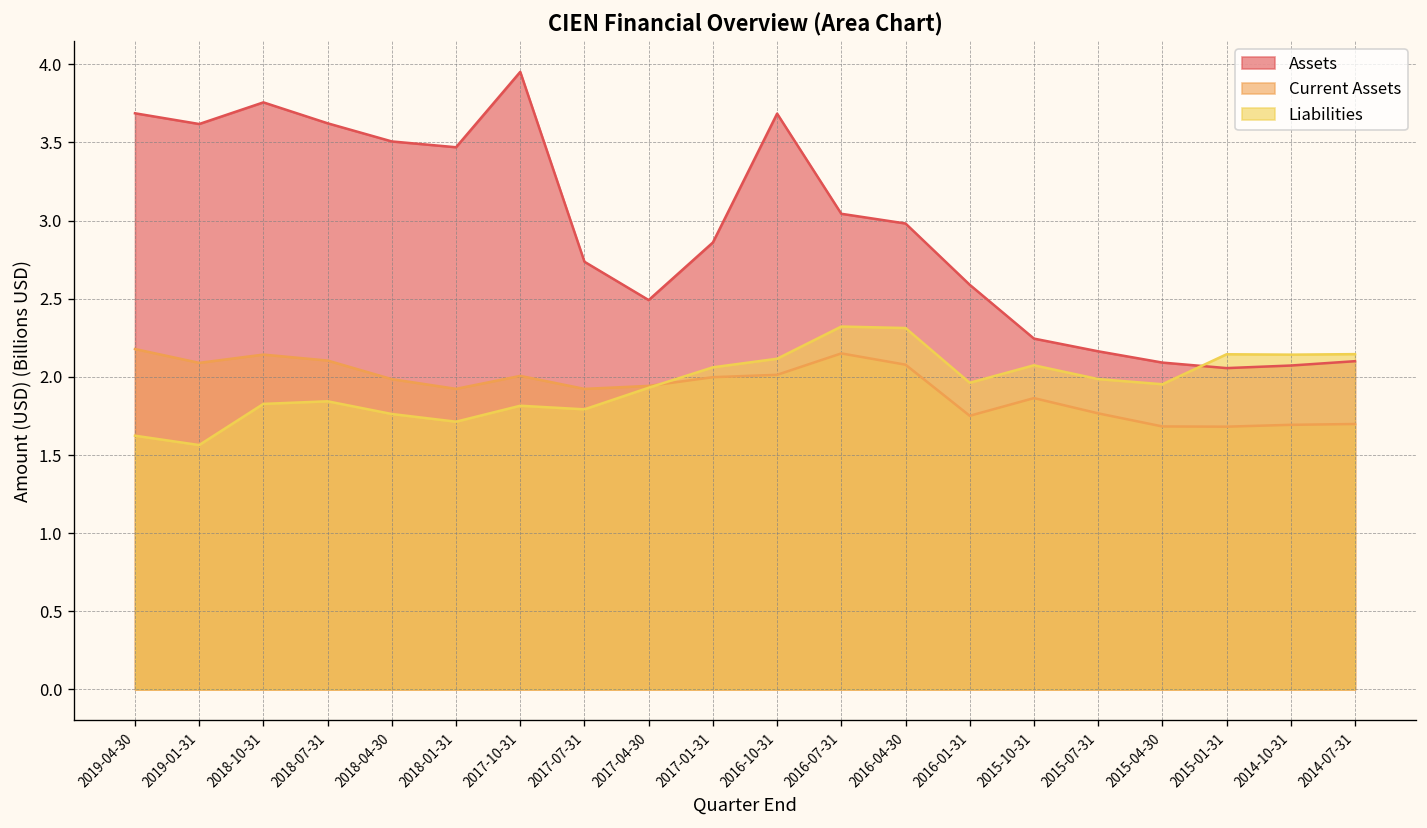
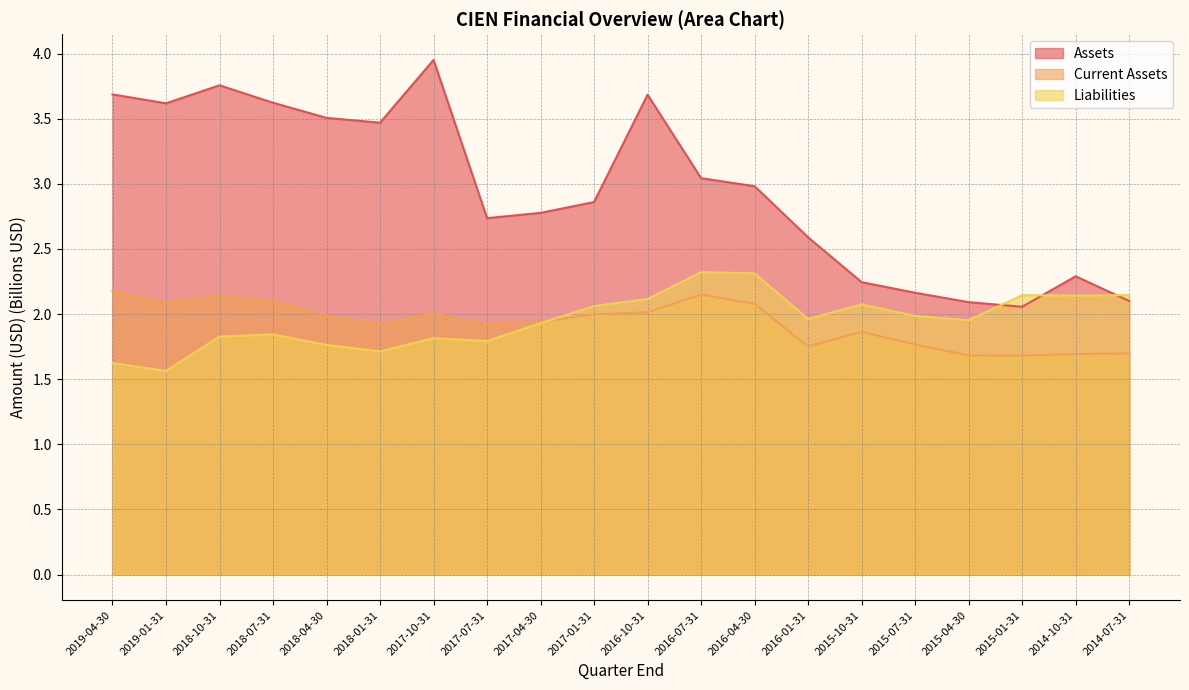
  {
    "Assets": {
      "2019-04-30": 3.69,
      "2019-01-31": 3.62,
      "2018-10-31": 3.76,
      "2018-07-31": 3.62,
      "2018-04-30": 3.51,
      "2018-01-31": 3.47,
      "2017-10-31": 3.95,
      "2017-07-31": 2.74,
-     "2017-04-30": 2.49,
+     "2017-04-30": 2.78,
      "2017-01-31": 2.86,
      "2016-10-31": 3.68,
      "2016-07-31": 3.04,
      "2016-04-30": 2.98,
      "2016-01-31": 2.59,
      "2015-10-31": 2.24,
      "2015-07-31": 2.16,
      "2015-04-30": 2.09,
      "2015-01-31": 2.06,
-     "2014-10-31": 2.07,
+     "2014-10-31": 2.29,
      "2014-07-31": 2.10
    }
  }
